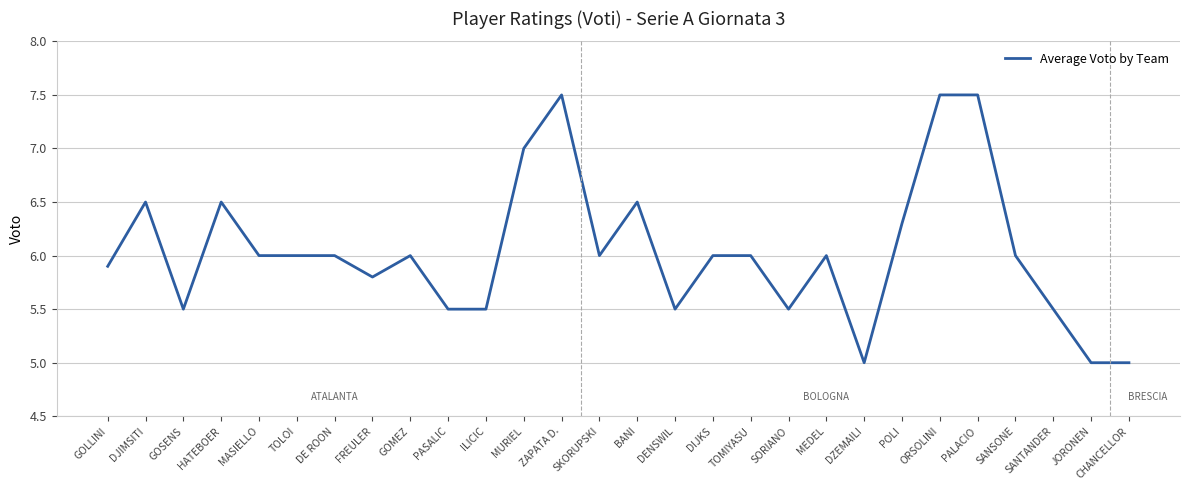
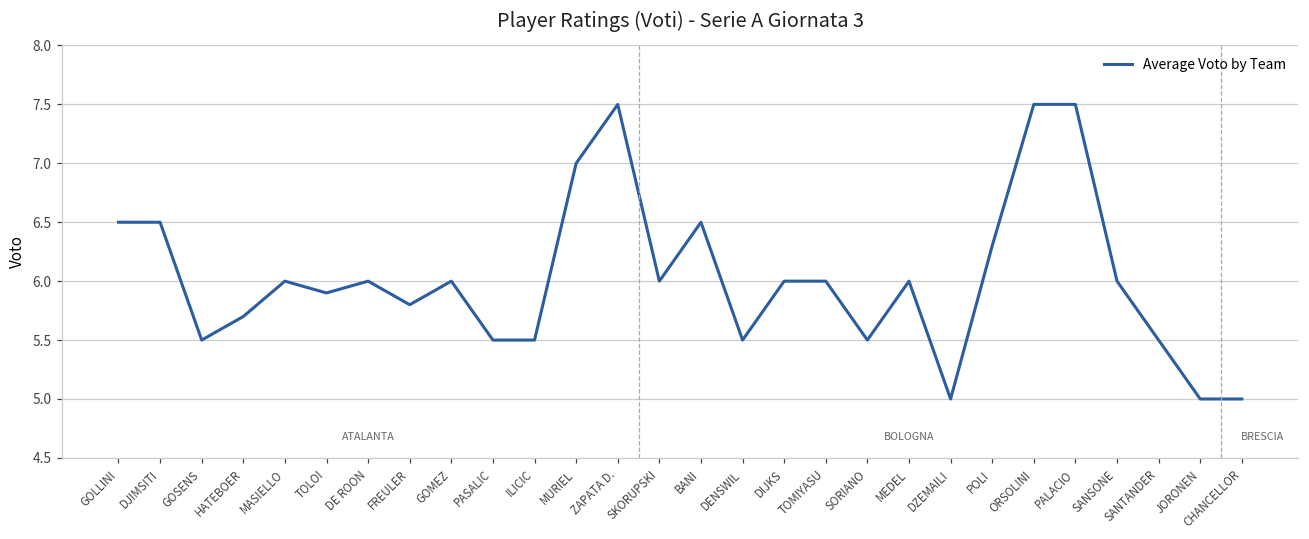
  {
-   "GOLLINI": 5.9,
+   "GOLLINI": 6.5,
    "DJIMSITI": 6.5,
    "GOSENS": 5.5,
-   "HATEBOER": 6.5,
+   "HATEBOER": 5.7,
    "MASIELLO": 6.0,
-   "TOLOI": 6.0,
+   "TOLOI": 5.9,
    "DE ROON": 6.0,
    "FREULER": 5.8,
    "GOMEZ": 6.0,
    "PASALIC": 5.5,
    "ILICIC": 5.5,
    "MURIEL": 7.0,
    "ZAPATA D.": 7.5,
    "SKORUPSKI": 6.0,
    "BANI": 6.5,
    "DENSWIL": 5.5,
    "DIJKS": 6.0,
    "TOMIYASU": 6.0,
    "SORIANO": 5.5,
    "MEDEL": 6.0,
    "DZEMAILI": 5.0,
    "POLI": 6.3,
    "ORSOLINI": 7.5,
    "PALACIO": 7.5,
    "SANSONE": 6.0,
    "SANTANDER": 5.5,
    "JORONEN": 5.0,
    "CHANCELLOR": 5.0
  }
